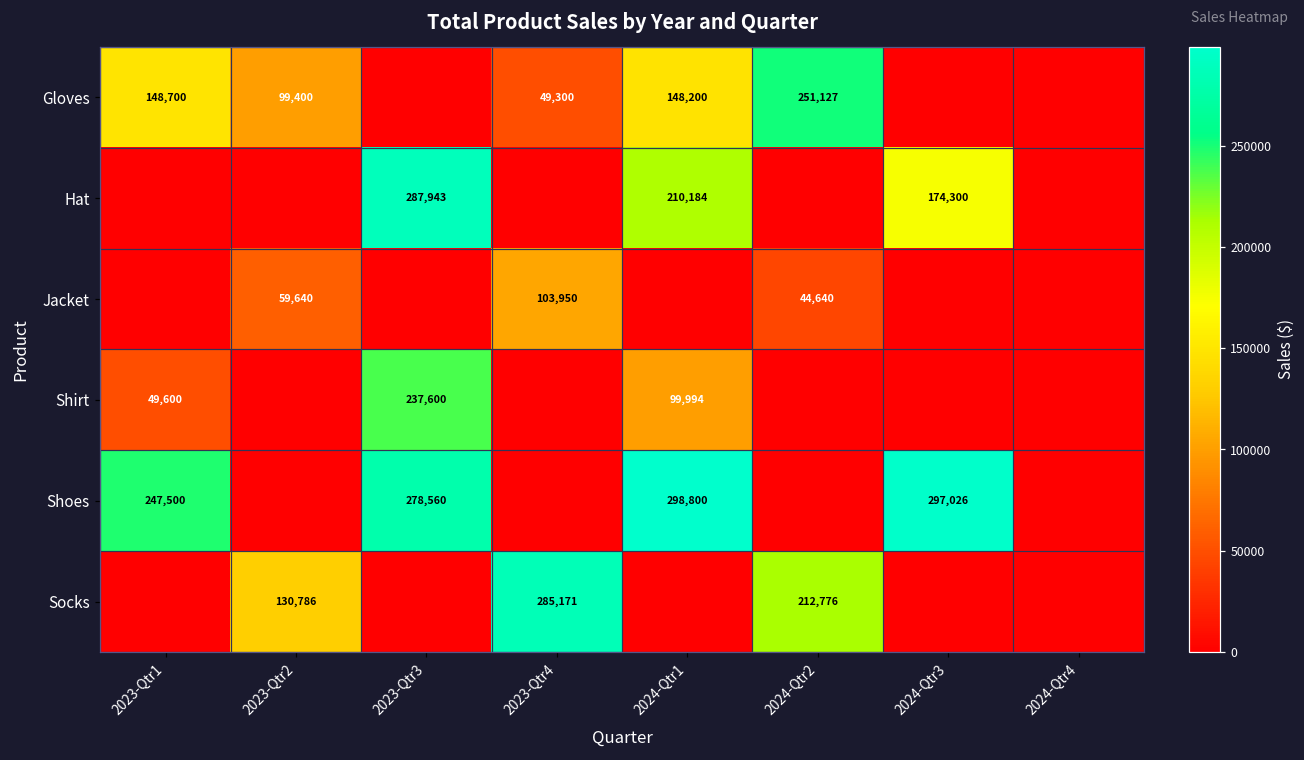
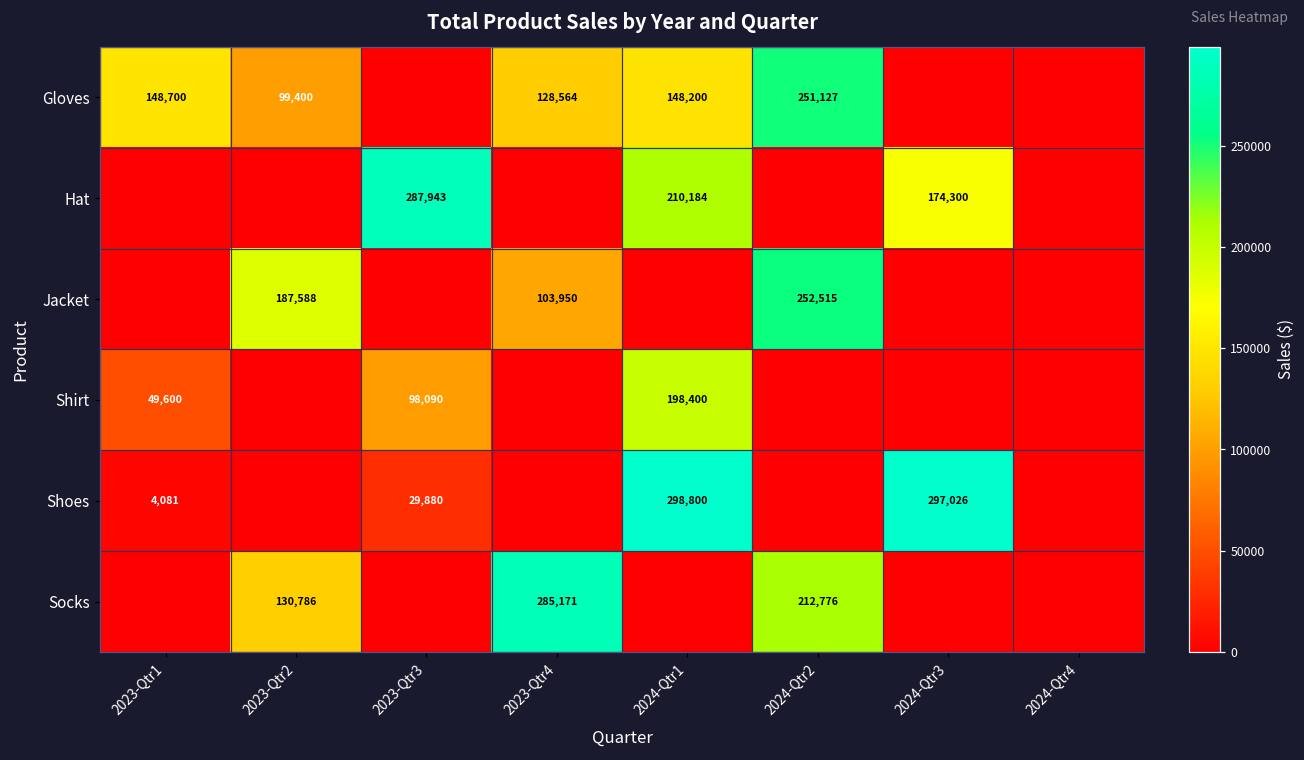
  {
    "Gloves": {
      "2023-Qtr1": "148,700",
      "2023-Qtr2": "99,400",
-     "2023-Qtr4": "49,300",
+     "2023-Qtr4": "128,564",
      "2024-Qtr1": "148,200",
      "2024-Qtr2": "251,127"
    },
    "Hat": {
      "2023-Qtr3": "287,943",
      "2024-Qtr1": "210,184",
      "2024-Qtr3": "174,300"
    },
    "Jacket": {
-     "2023-Qtr2": "59,640",
+     "2023-Qtr2": "187,588",
      "2023-Qtr4": "103,950",
-     "2024-Qtr2": "44,640"
+     "2024-Qtr2": "252,515"
    },
    "Shirt": {
      "2023-Qtr1": "49,600",
-     "2023-Qtr3": "237,600",
-     "2024-Qtr1": "99,994"
+     "2023-Qtr3": "98,090",
+     "2024-Qtr1": "198,400"
    },
    "Shoes": {
-     "2023-Qtr1": "247,500",
-     "2023-Qtr3": "278,560",
+     "2023-Qtr1": "4,081",
+     "2023-Qtr3": "29,880",
      "2024-Qtr1": "298,800",
      "2024-Qtr3": "297,026"
    },
    "Socks": {
      "2023-Qtr2": "130,786",
      "2023-Qtr4": "285,171",
      "2024-Qtr2": "212,776"
    }
  }
